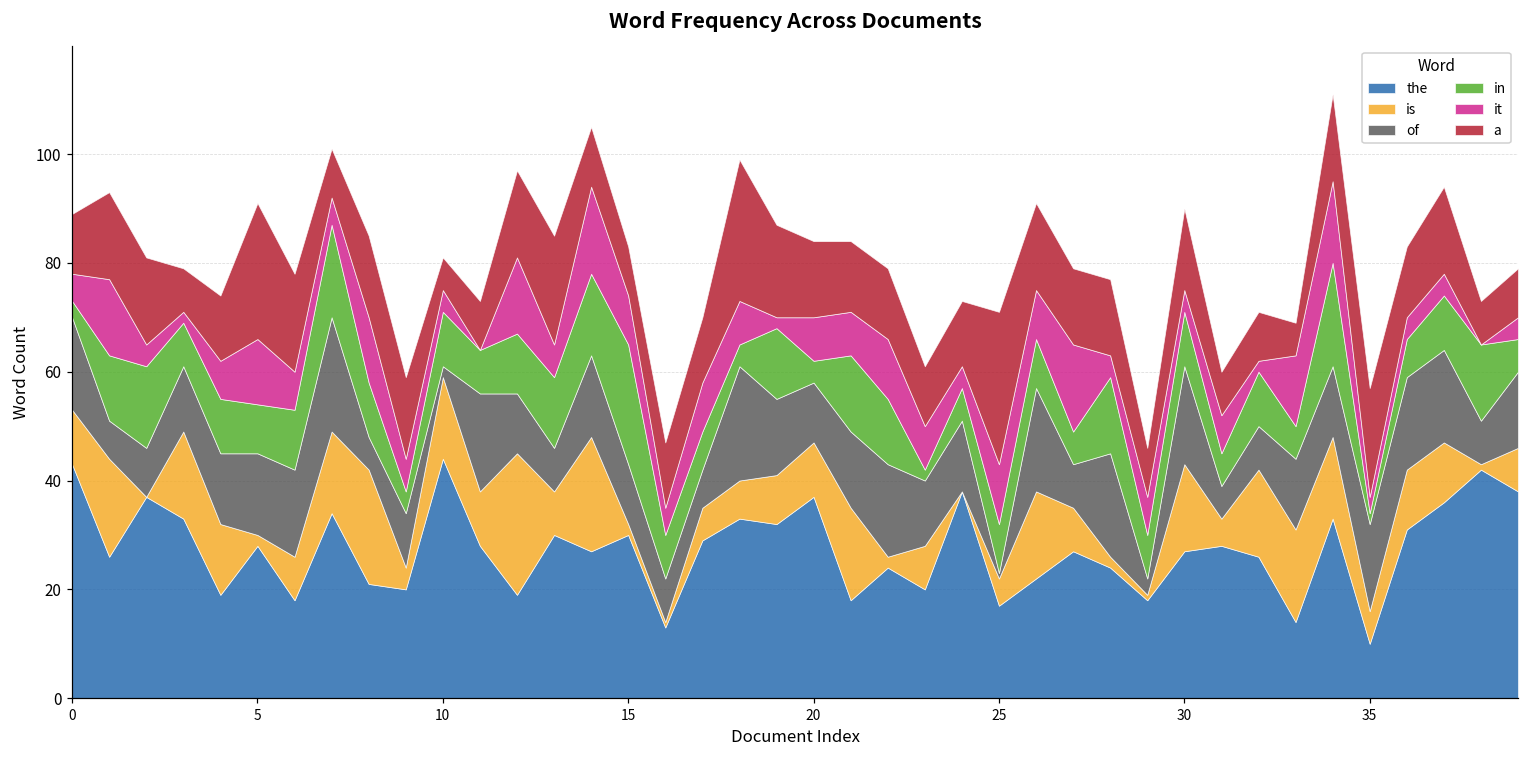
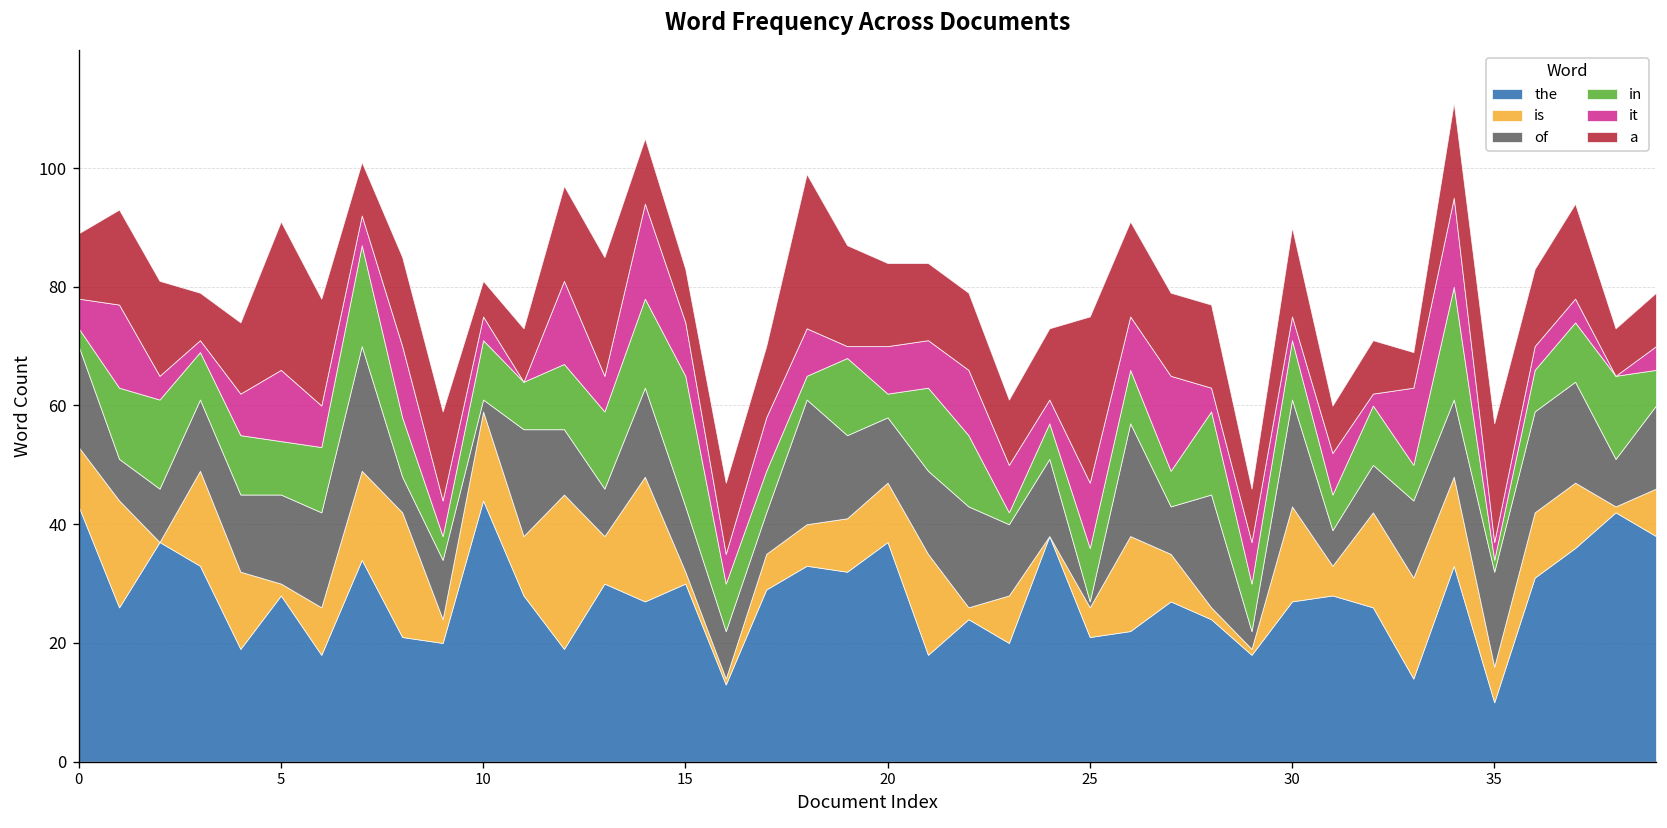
  {
    "the": {
      "0": 43,
      "5": 28,
      "10": 44,
      "15": 30,
      "20": 37,
-     "25": 17,
+     "25": 21,
      "30": 27,
      "35": 10
    },
    "is": {
      "0": 10,
      "5": 2,
      "10": 15,
      "15": 2,
      "20": 10,
      "25": 5,
      "30": 16,
      "35": 6
    },
    "of": {
      "0": 17,
      "5": 15,
      "10": 2,
      "15": 11,
      "20": 11,
      "25": 1,
      "30": 18,
      "35": 16
    },
    "in": {
      "0": 3,
      "5": 9,
      "10": 10,
      "15": 22,
      "20": 4,
      "25": 9,
      "30": 10,
      "35": 2
    },
    "it": {
      "0": 5,
      "5": 12,
      "10": 4,
      "15": 9,
      "20": 8,
      "25": 11,
      "30": 4,
      "35": 3
    },
    "a": {
      "0": 11,
      "5": 25,
      "10": 6,
      "15": 9,
      "20": 14,
      "25": 28,
      "30": 15,
      "35": 20
    }
  }
